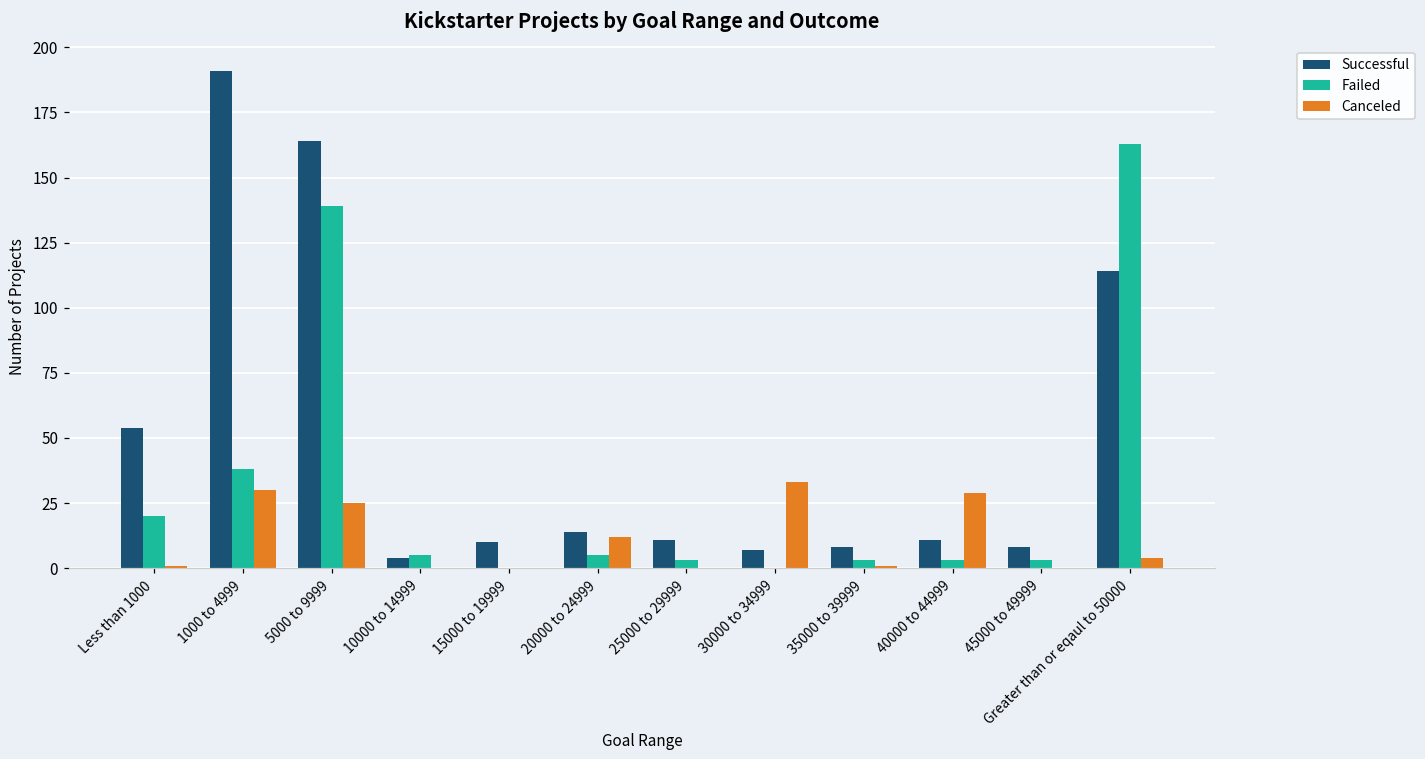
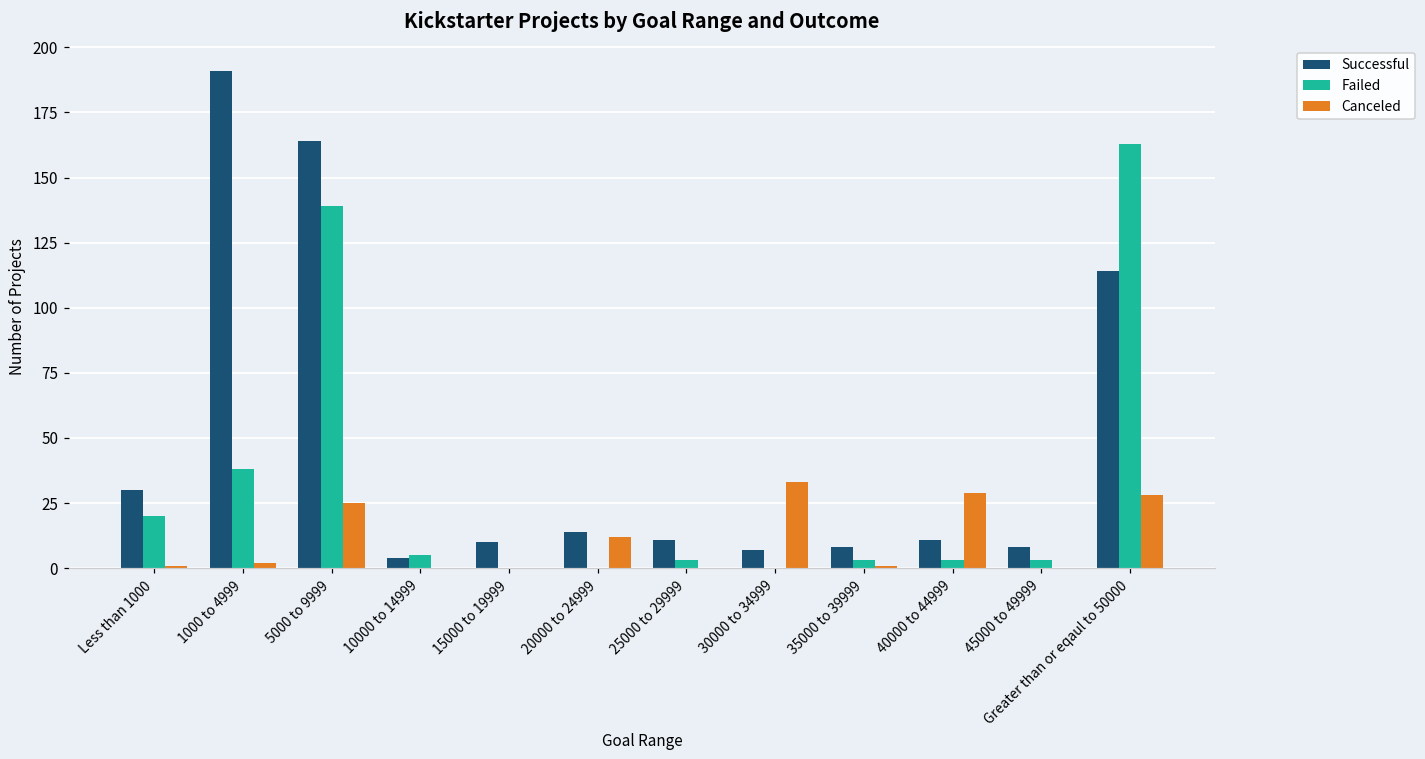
  {
    "Successful": {
-     "Less than 1000": 54,
+     "Less than 1000": 30,
      "1000 to 4999": 191,
      "5000 to 9999": 164,
      "10000 to 14999": 4,
      "15000 to 19999": 10,
      "20000 to 24999": 14,
      "25000 to 29999": 11,
      "30000 to 34999": 7,
      "35000 to 39999": 8,
      "40000 to 44999": 11,
      "45000 to 49999": 8,
      "Greater than or eqaul to 50000": 114
    },
    "Failed": {
      "Less than 1000": 20,
      "1000 to 4999": 38,
      "5000 to 9999": 139,
      "10000 to 14999": 5,
      "15000 to 19999": 0,
-     "20000 to 24999": 5,
+     "20000 to 24999": 0,
      "25000 to 29999": 3,
      "30000 to 34999": 0,
      "35000 to 39999": 3,
      "40000 to 44999": 3,
      "45000 to 49999": 3,
      "Greater than or eqaul to 50000": 163
    },
    "Canceled": {
-     "1000 to 4999": 30,
+     "1000 to 4999": 2,
      "5000 to 9999": 25,
      "10000 to 14999": 0,
      "15000 to 19999": 0,
      "20000 to 24999": 12,
      "25000 to 29999": 0,
      "30000 to 34999": 33,
      "40000 to 44999": 29,
      "45000 to 49999": 0,
-     "Greater than or eqaul to 50000": 4
+     "Greater than or eqaul to 50000": 28
    }
  }
